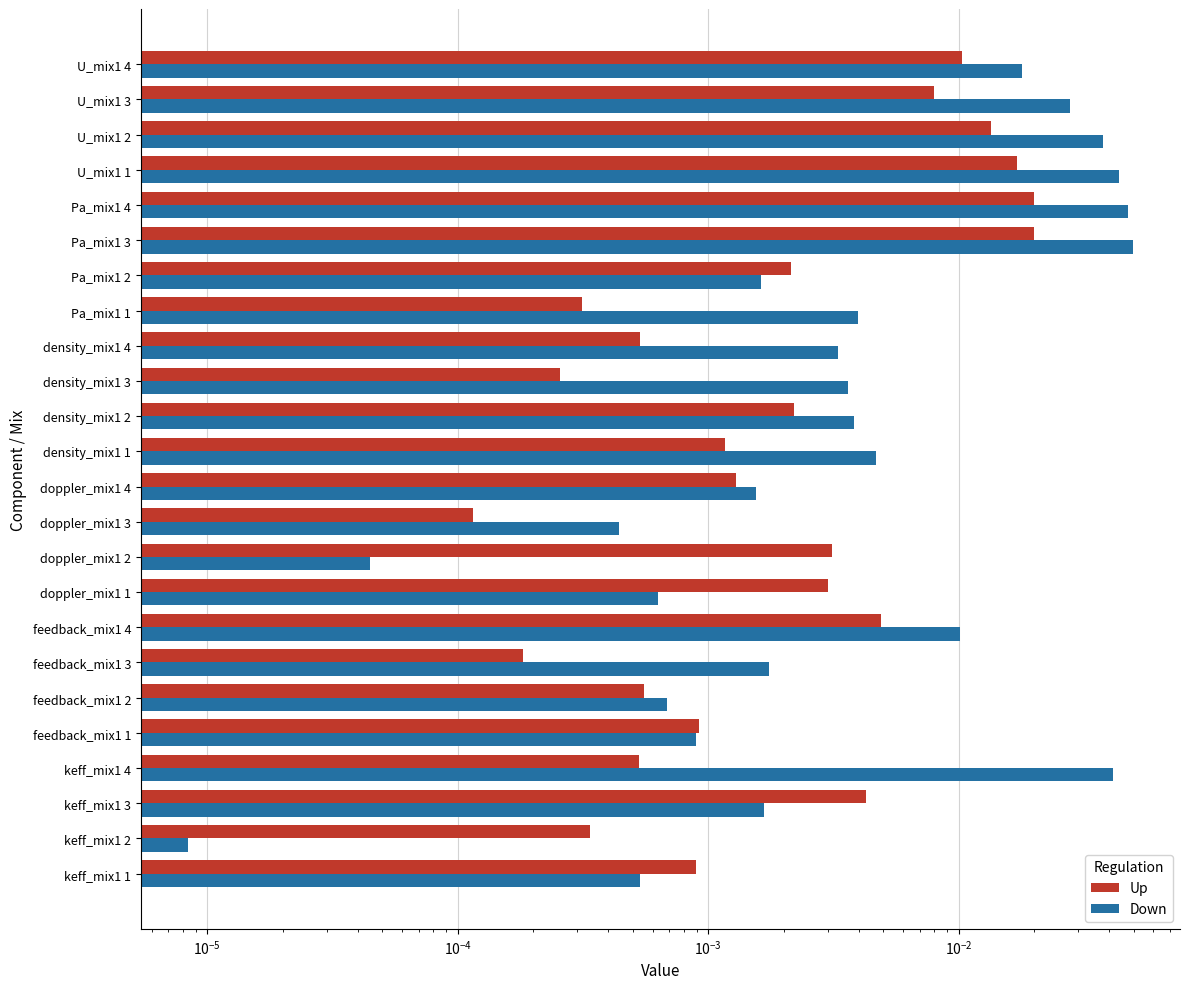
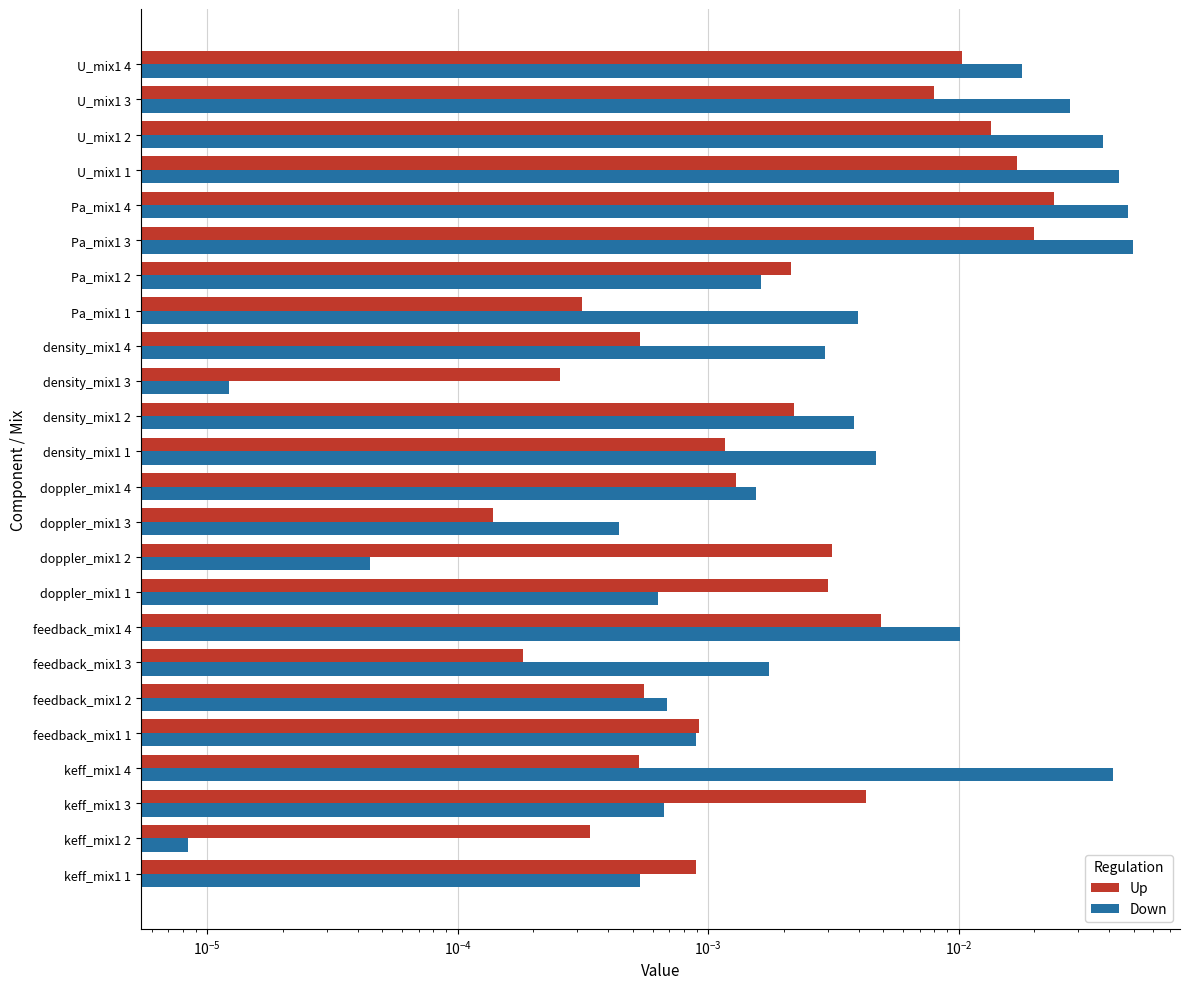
  {
    "Up": {
      "U_mix1 4": 0.0103,
      "U_mix1 3": 0.0080,
      "U_mix1 2": 0.013,
      "U_mix1 1": 0.017,
-     "Pa_mix1 4": 0.020,
+     "Pa_mix1 4": 0.024,
      "Pa_mix1 3": 0.020,
      "Pa_mix1 2": 0.0022,
      "Pa_mix1 1": 0.00031,
      "density_mix1 4": 0.00054,
      "density_mix1 3": 0.00026,
      "density_mix1 2": 0.0022,
      "density_mix1 1": 0.0012,
      "doppler_mix1 4": 0.0013,
-     "doppler_mix1 3": 0.00012,
+     "doppler_mix1 3": 0.00014,
      "doppler_mix1 2": 0.0031,
      "doppler_mix1 1": 0.0030,
      "feedback_mix1 4": 0.0049,
      "feedback_mix1 3": 0.00018,
      "feedback_mix1 2": 0.00056,
      "feedback_mix1 1": 0.00092,
      "keff_mix1 4": 0.00053,
      "keff_mix1 3": 0.0043,
      "keff_mix1 2": 0.00034,
      "keff_mix1 1": 0.00089
    },
    "Down": {
      "U_mix1 4": 0.018,
      "U_mix1 3": 0.028,
      "U_mix1 2": 0.038,
      "U_mix1 1": 0.044,
      "Pa_mix1 4": 0.048,
      "Pa_mix1 3": 0.050,
      "Pa_mix1 2": 0.0016,
      "Pa_mix1 1": 0.0040,
-     "density_mix1 4": 0.0033,
-     "density_mix1 3": 0.0036,
+     "density_mix1 4": 0.0029,
+     "density_mix1 3": 0.000012,
      "density_mix1 2": 0.0038,
      "density_mix1 1": 0.0047,
      "doppler_mix1 4": 0.0016,
      "doppler_mix1 3": 0.00044,
      "doppler_mix1 2": 0.000045,
      "doppler_mix1 1": 0.00063,
      "feedback_mix1 4": 0.0101,
      "feedback_mix1 3": 0.0018,
      "feedback_mix1 2": 0.00069,
      "feedback_mix1 1": 0.00089,
      "keff_mix1 4": 0.042,
-     "keff_mix1 3": 0.0017,
+     "keff_mix1 3": 0.00067,
      "keff_mix1 2": 0.0000084,
      "keff_mix1 1": 0.00053
    }
  }
